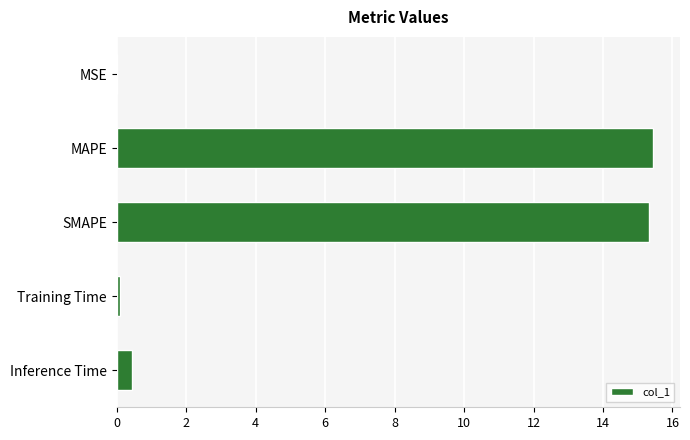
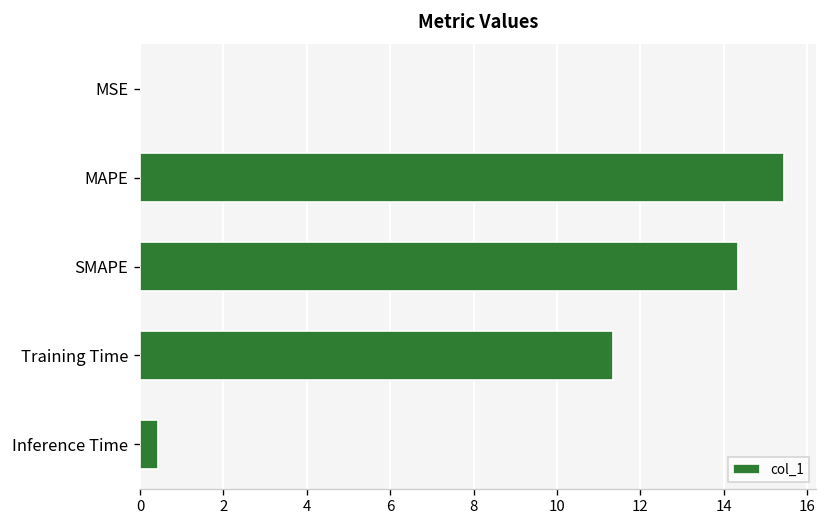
  {
    "MAPE": 15.4,
-   "SMAPE": 15.3,
-   "Training Time": 0.1,
+   "SMAPE": 14.3,
+   "Training Time": 11.3,
    "Inference Time": 0.4
  }
